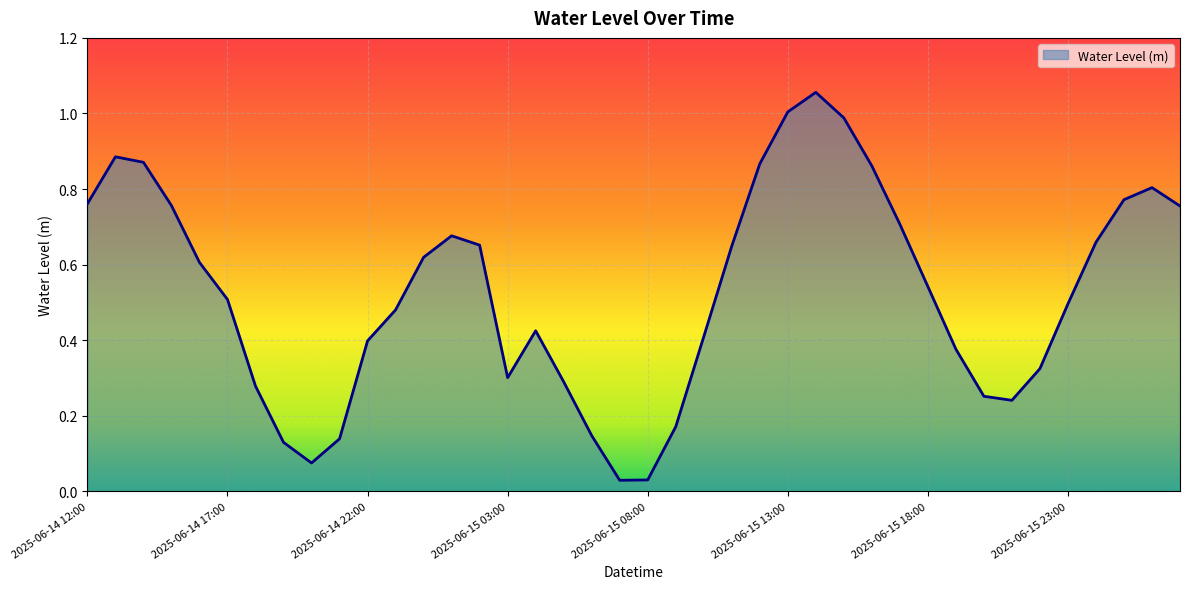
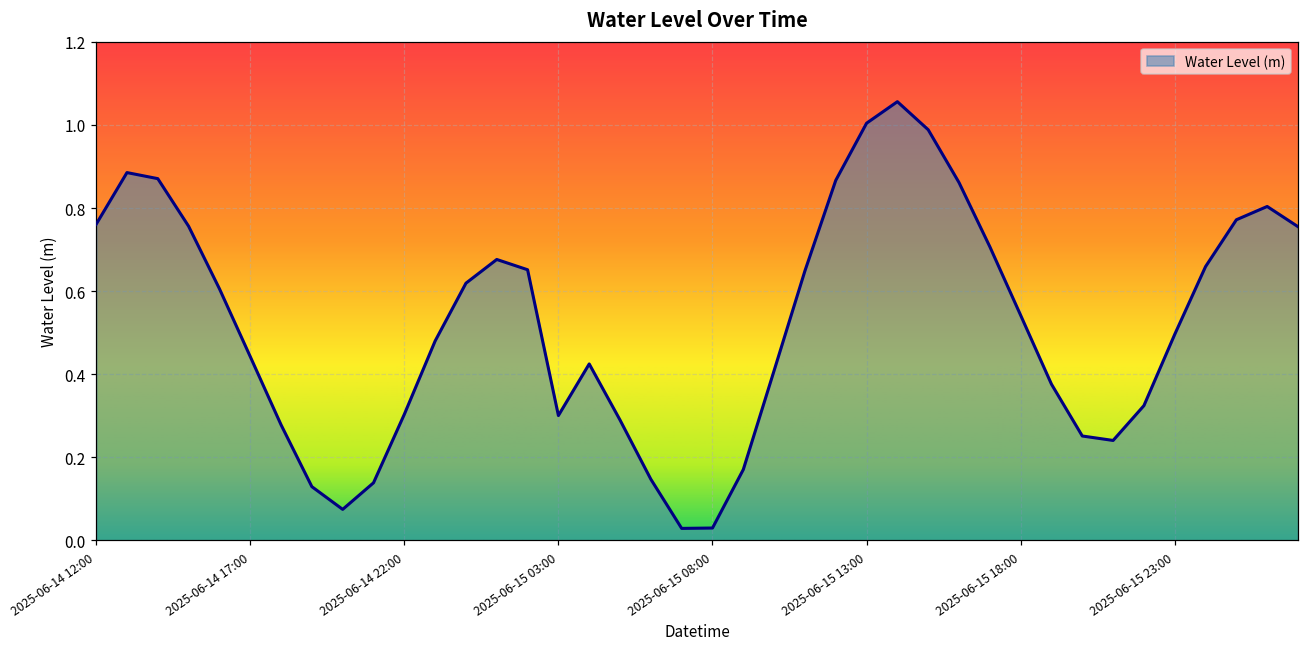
  {
    "2025-06-14 12:00": 0.76,
-   "2025-06-14 17:00": 0.51,
-   "2025-06-14 22:00": 0.40,
+   "2025-06-14 17:00": 0.44,
+   "2025-06-14 22:00": 0.30,
    "2025-06-15 03:00": 0.30,
    "2025-06-15 08:00": 0.03,
    "2025-06-15 13:00": 1.00,
    "2025-06-15 18:00": 0.54,
    "2025-06-15 23:00": 0.50
  }
